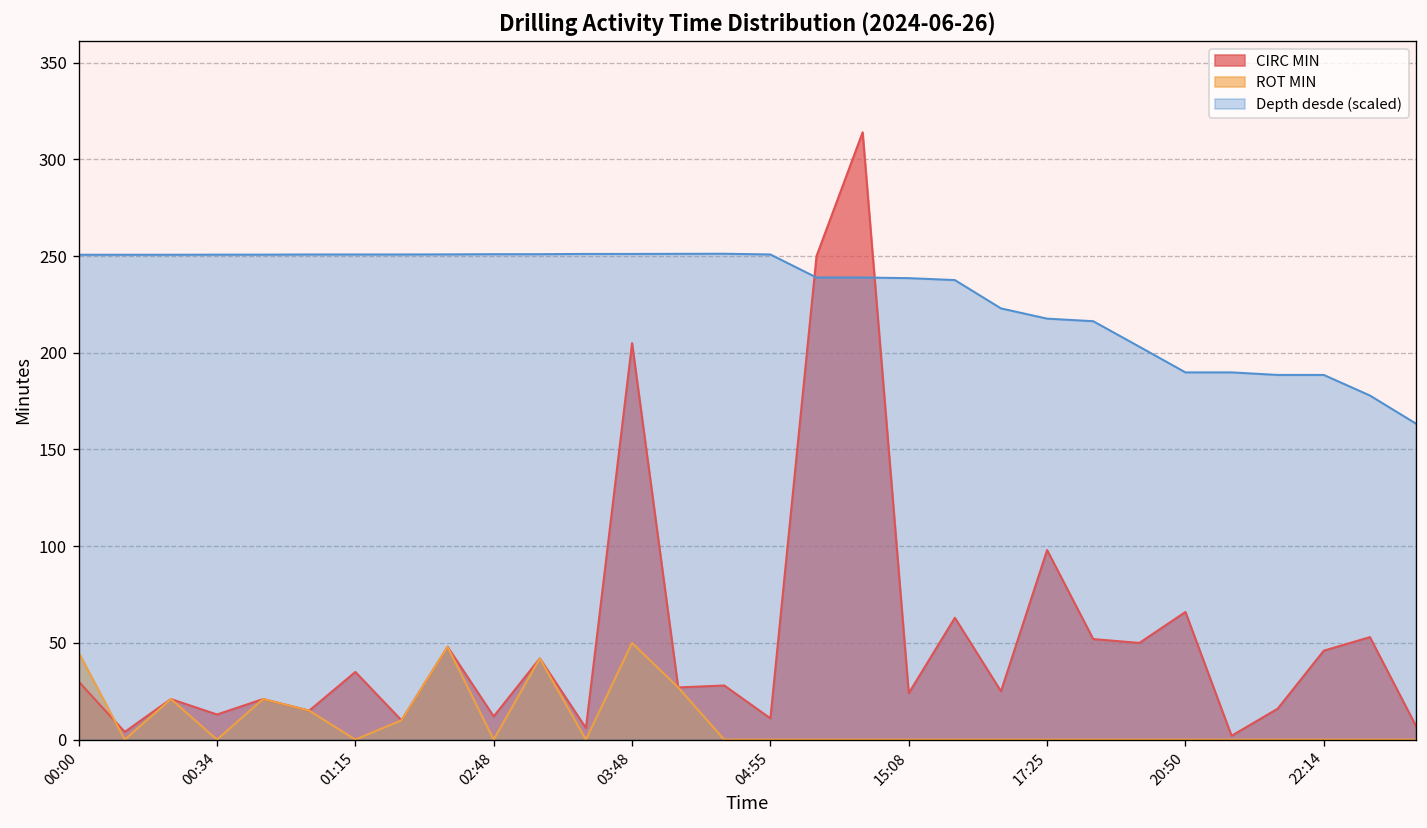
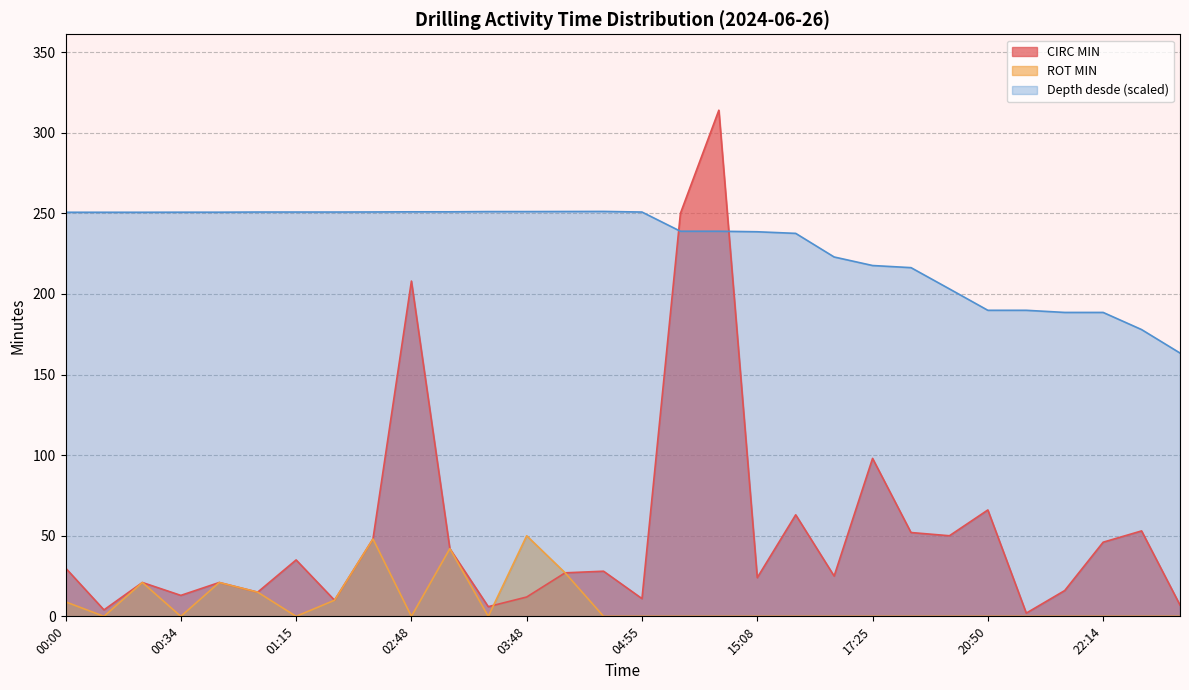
  {
    "CIRC MIN": {
      "00:00": 30,
      "00:34": 13,
      "01:15": 35,
-     "02:48": 12,
-     "03:48": 205,
+     "02:48": 208,
+     "03:48": 12,
      "04:55": 11,
      "15:08": 24,
      "17:25": 98,
      "20:50": 66,
      "22:14": 46
    },
    "ROT MIN": {
-     "00:00": 45,
+     "00:00": 9,
      "00:34": 0,
      "01:15": 0,
      "02:48": 0,
      "03:48": 50,
      "04:55": 0,
      "15:08": 0,
      "17:25": 0,
      "20:50": 0,
      "22:14": 0
    }
  }
